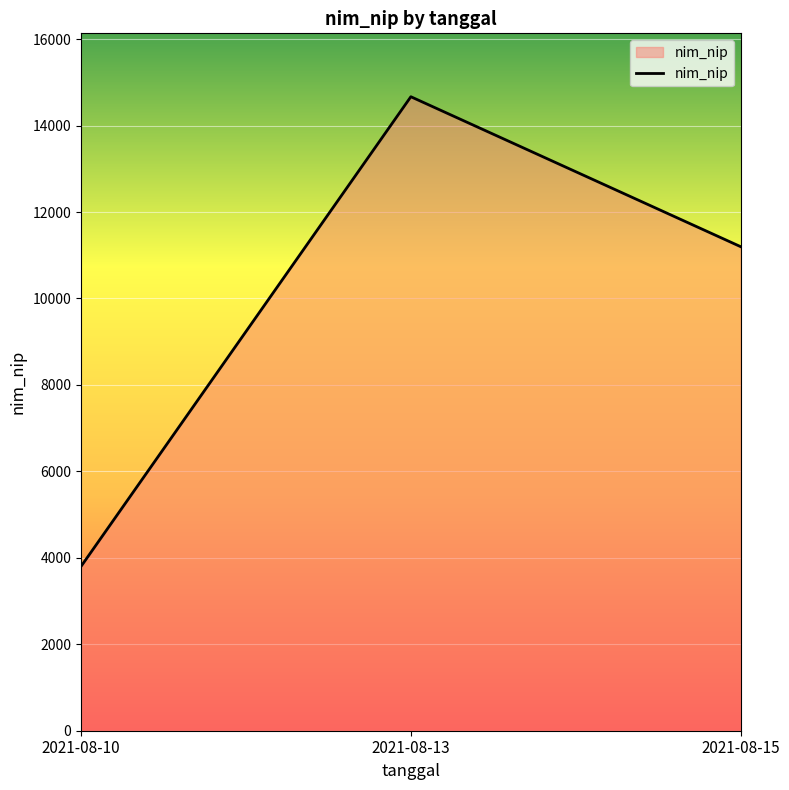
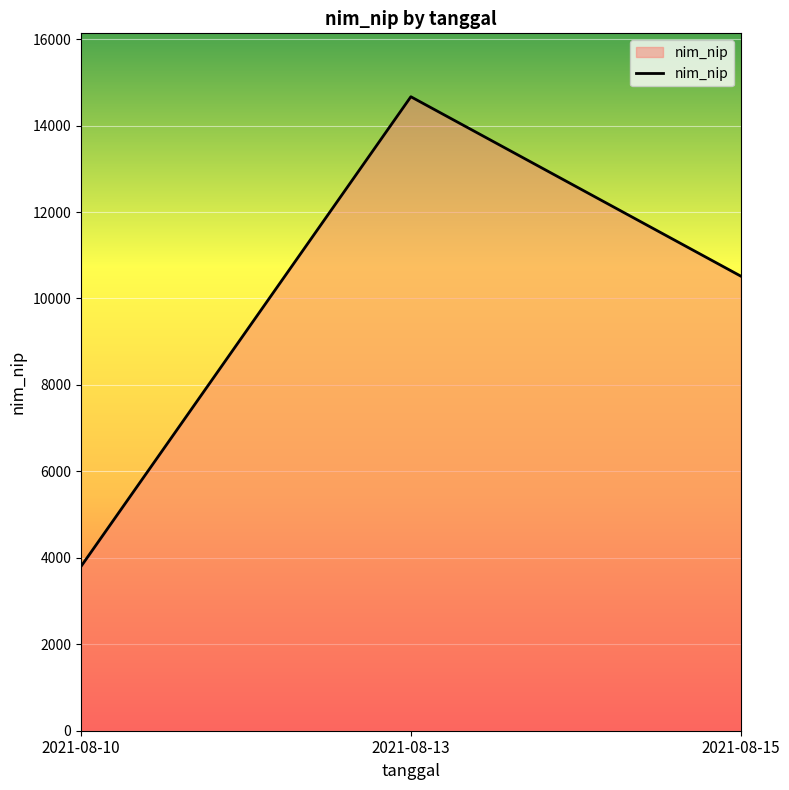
  {
    "2021-08-10": 3800,
    "2021-08-13": 14700,
-   "2021-08-15": 11200
+   "2021-08-15": 10500
  }
